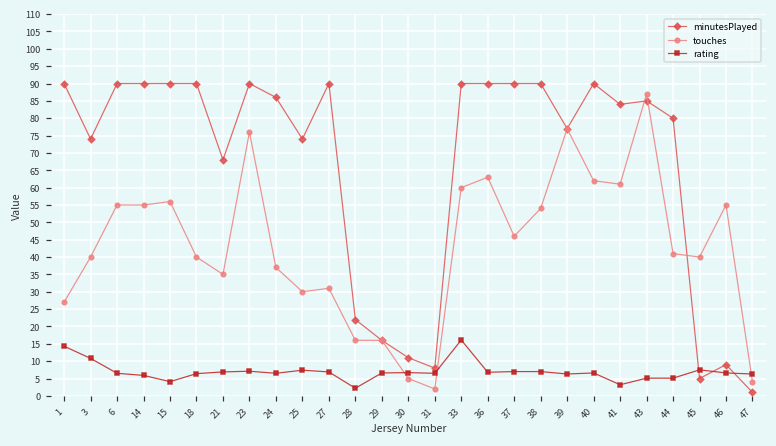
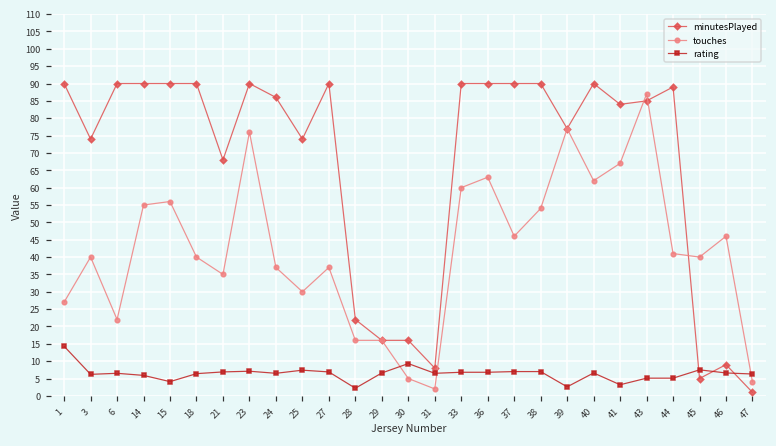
  {
    "minutesPlayed": {
      "1": 90,
      "3": 74,
      "6": 90,
      "14": 90,
      "15": 90,
      "18": 90,
      "21": 68,
      "23": 90,
      "24": 86,
      "25": 74,
      "27": 90,
      "28": 22,
-     "30": 11,
+     "30": 16,
      "31": 8,
      "33": 90,
      "36": 90,
      "37": 90,
      "38": 90,
      "40": 90,
      "41": 84,
      "43": 85,
-     "44": 80,
+     "44": 89,
      "45": 5,
      "46": 9,
      "47": 1
    },
    "touches": {
      "1": 27,
      "3": 40,
-     "6": 55,
+     "6": 22,
      "14": 55,
      "15": 56,
      "18": 40,
      "21": 35,
      "23": 76,
      "24": 37,
      "25": 30,
-     "27": 31,
+     "27": 37,
      "28": 16,
      "30": 5,
      "31": 2,
      "33": 60,
      "36": 63,
      "37": 46,
      "38": 54,
      "40": 62,
-     "41": 61,
+     "41": 67,
      "43": 87,
      "44": 41,
      "45": 40,
-     "46": 55,
+     "46": 46,
      "47": 4
    },
    "rating": {
      "1": 14,
-     "3": 11,
+     "3": 6,
      "6": 7,
      "14": 6,
      "15": 4,
      "18": 6,
      "21": 7,
      "23": 7,
      "24": 7,
      "25": 7,
      "27": 7,
      "28": 2,
      "29": 7,
-     "30": 7,
+     "30": 9,
      "31": 7,
-     "33": 16,
+     "33": 7,
      "36": 7,
      "37": 7,
      "38": 7,
-     "39": 6,
+     "39": 3,
      "40": 7,
      "41": 3,
      "43": 5,
      "44": 5,
      "45": 8,
      "46": 7,
      "47": 6
    }
  }
